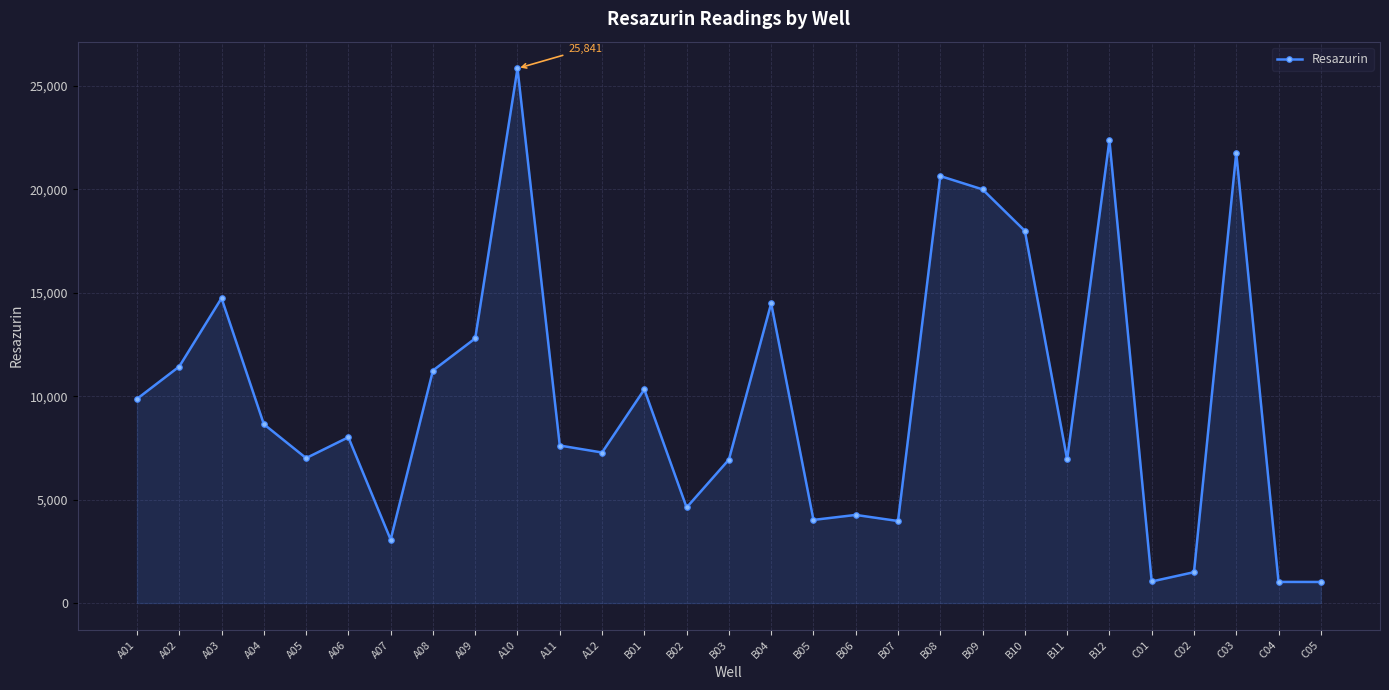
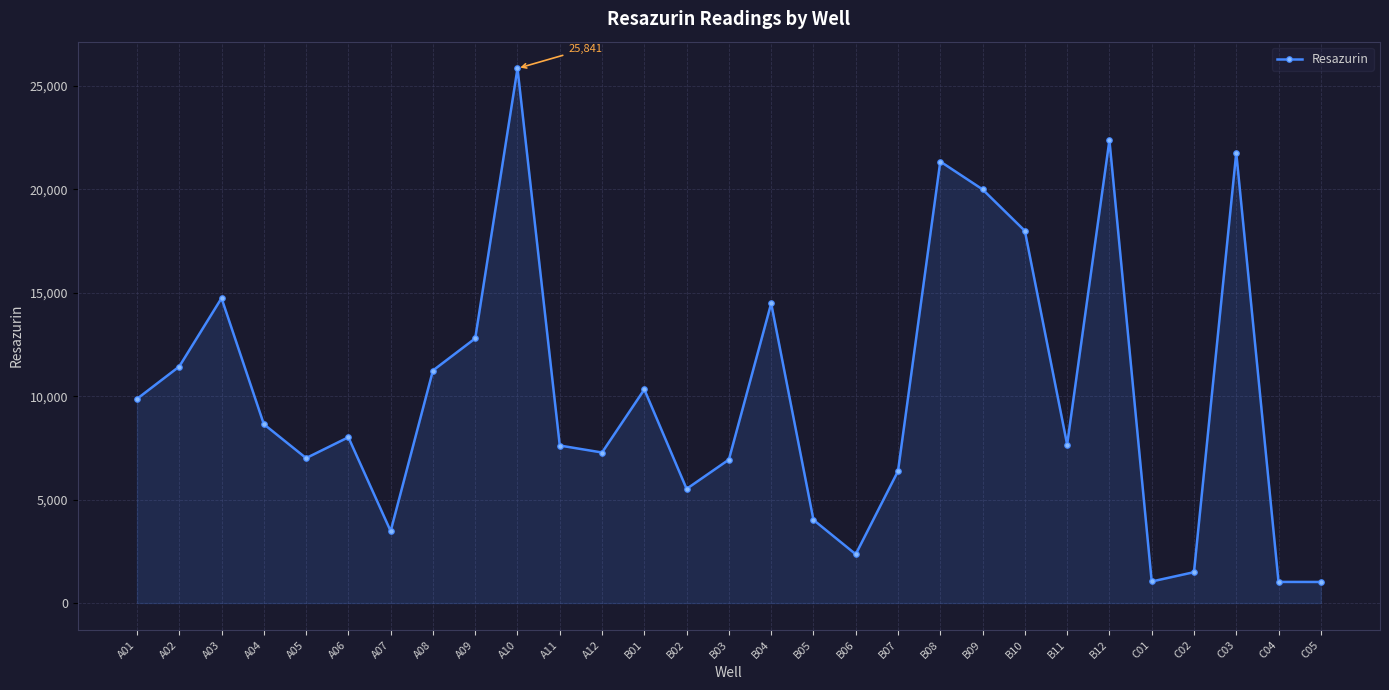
  {
    "A01": "9,900",
    "A02": "11,400",
    "A03": "14,700",
    "A04": "8,600",
    "A05": "7,000",
    "A06": "8,000",
-   "A07": "3,100",
+   "A07": "3,500",
    "A08": "11,200",
    "A09": "12,800",
    "A11": "7,600",
    "A12": "7,300",
    "B01": "10,300",
-   "B02": "4,600",
+   "B02": "5,500",
    "B03": "6,900",
    "B04": "14,500",
    "B05": "4,000",
-   "B06": "4,300",
-   "B07": "4,000",
-   "B08": "20,600",
+   "B06": "2,400",
+   "B07": "6,400",
+   "B08": "21,300",
    "B09": "20,000",
    "B10": "18,000",
-   "B11": "6,900",
+   "B11": "7,700",
    "B12": "22,400",
    "C01": "1,000",
    "C02": "1,500",
    "C03": "21,800",
    "C04": "1,000",
    "C05": "1,000"
  }
